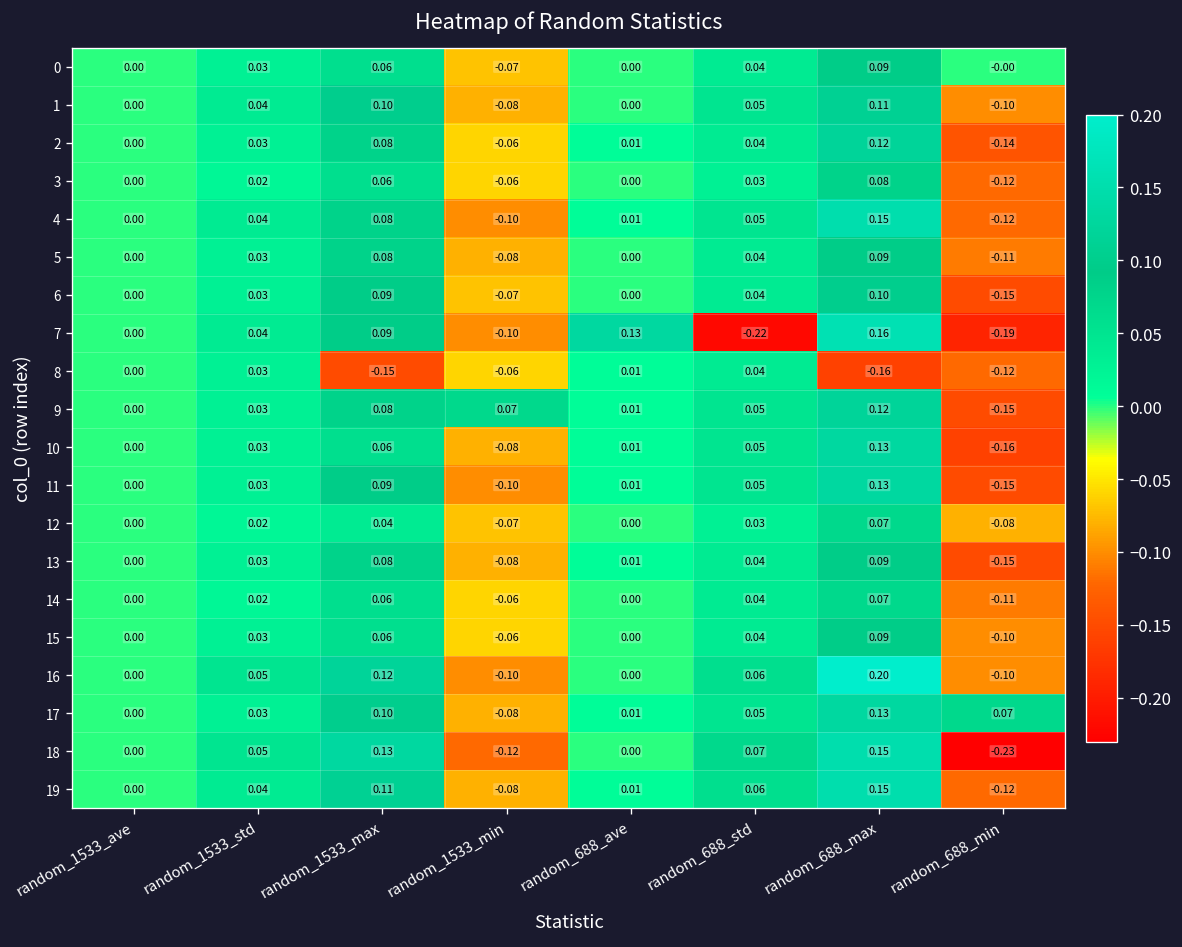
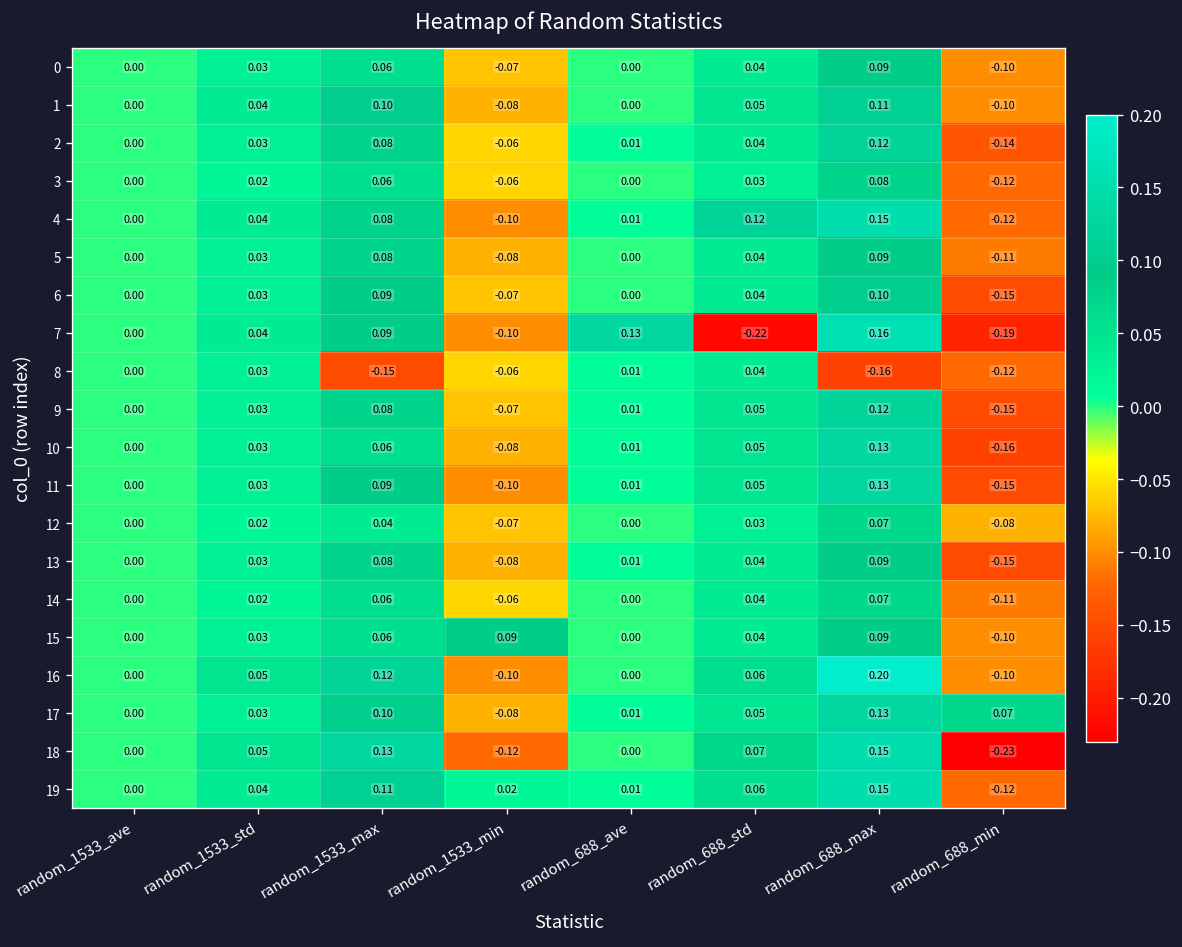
  {
    "0": {
-     "random_688_min": -0.00
+     "random_688_min": -0.10
    },
    "4": {
-     "random_688_std": 0.05
+     "random_688_std": 0.12
    },
    "9": {
-     "random_1533_min": 0.07
+     "random_1533_min": -0.07
    },
    "15": {
-     "random_1533_min": -0.06
+     "random_1533_min": 0.09
    },
    "19": {
-     "random_1533_min": -0.08
+     "random_1533_min": 0.02
    }
  }
